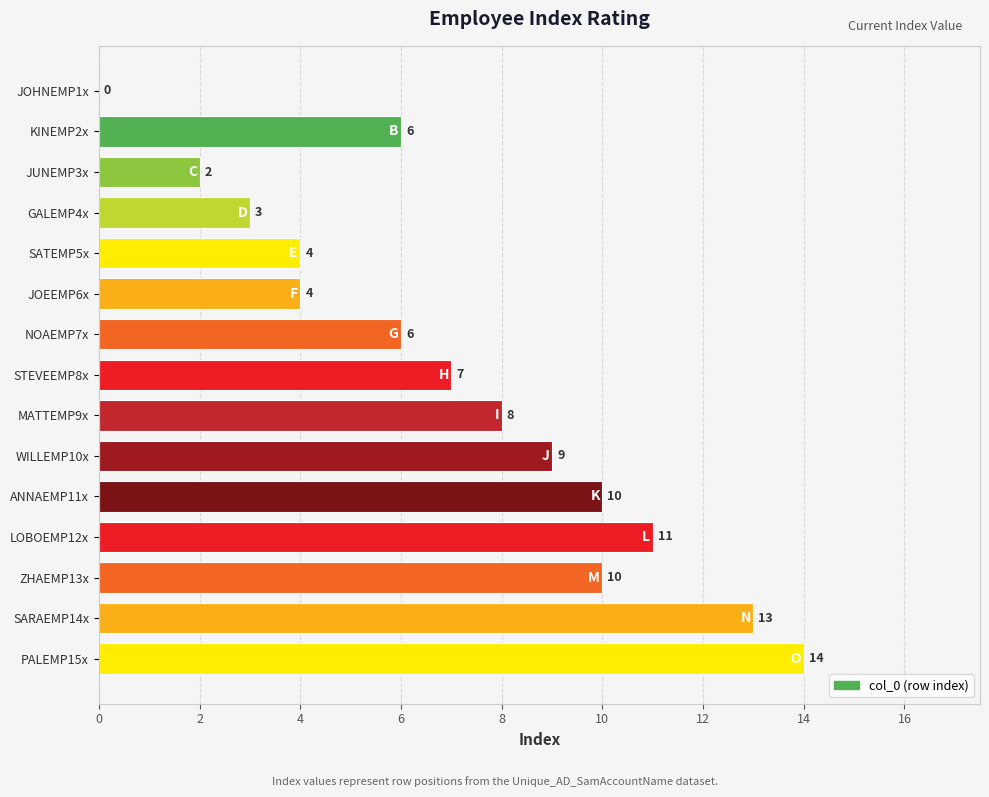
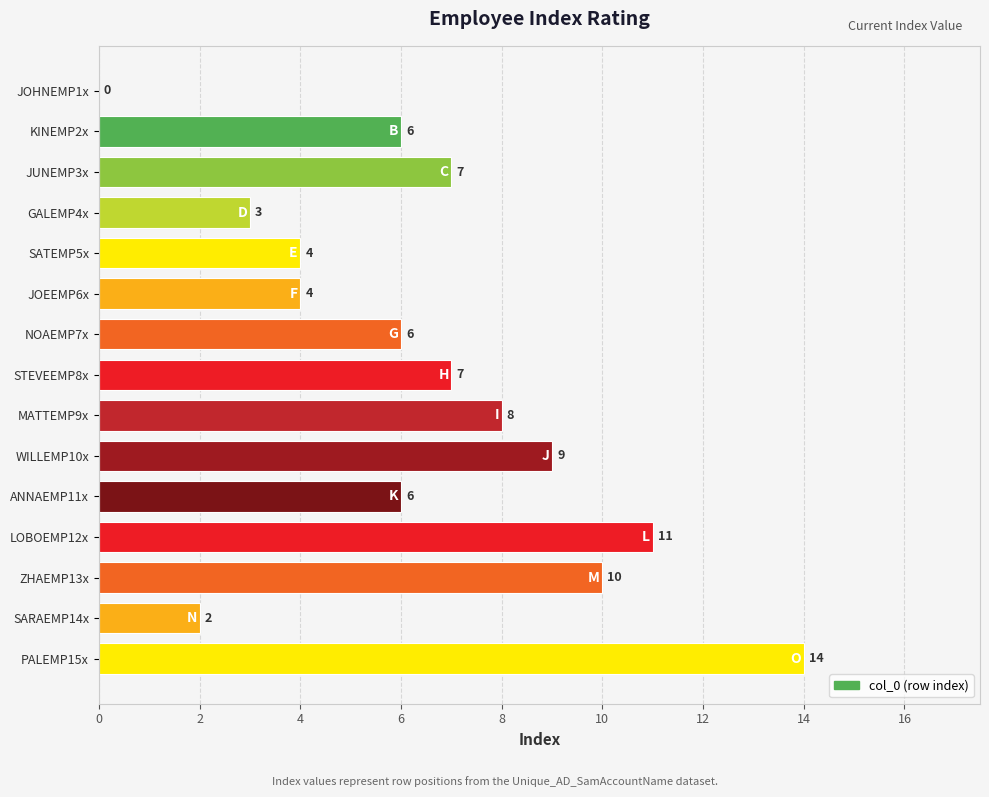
  {
    "JOHNEMP1x": 0,
    "KINEMP2x": 6,
-   "JUNEMP3x": 2,
+   "JUNEMP3x": 7,
    "GALEMP4x": 3,
    "SATEMP5x": 4,
    "JOEEMP6x": 4,
    "NOAEMP7x": 6,
    "STEVEEMP8x": 7,
    "MATTEMP9x": 8,
    "WILLEMP10x": 9,
-   "ANNAEMP11x": 10,
+   "ANNAEMP11x": 6,
    "LOBOEMP12x": 11,
    "ZHAEMP13x": 10,
-   "SARAEMP14x": 13,
+   "SARAEMP14x": 2,
    "PALEMP15x": 14
  }
